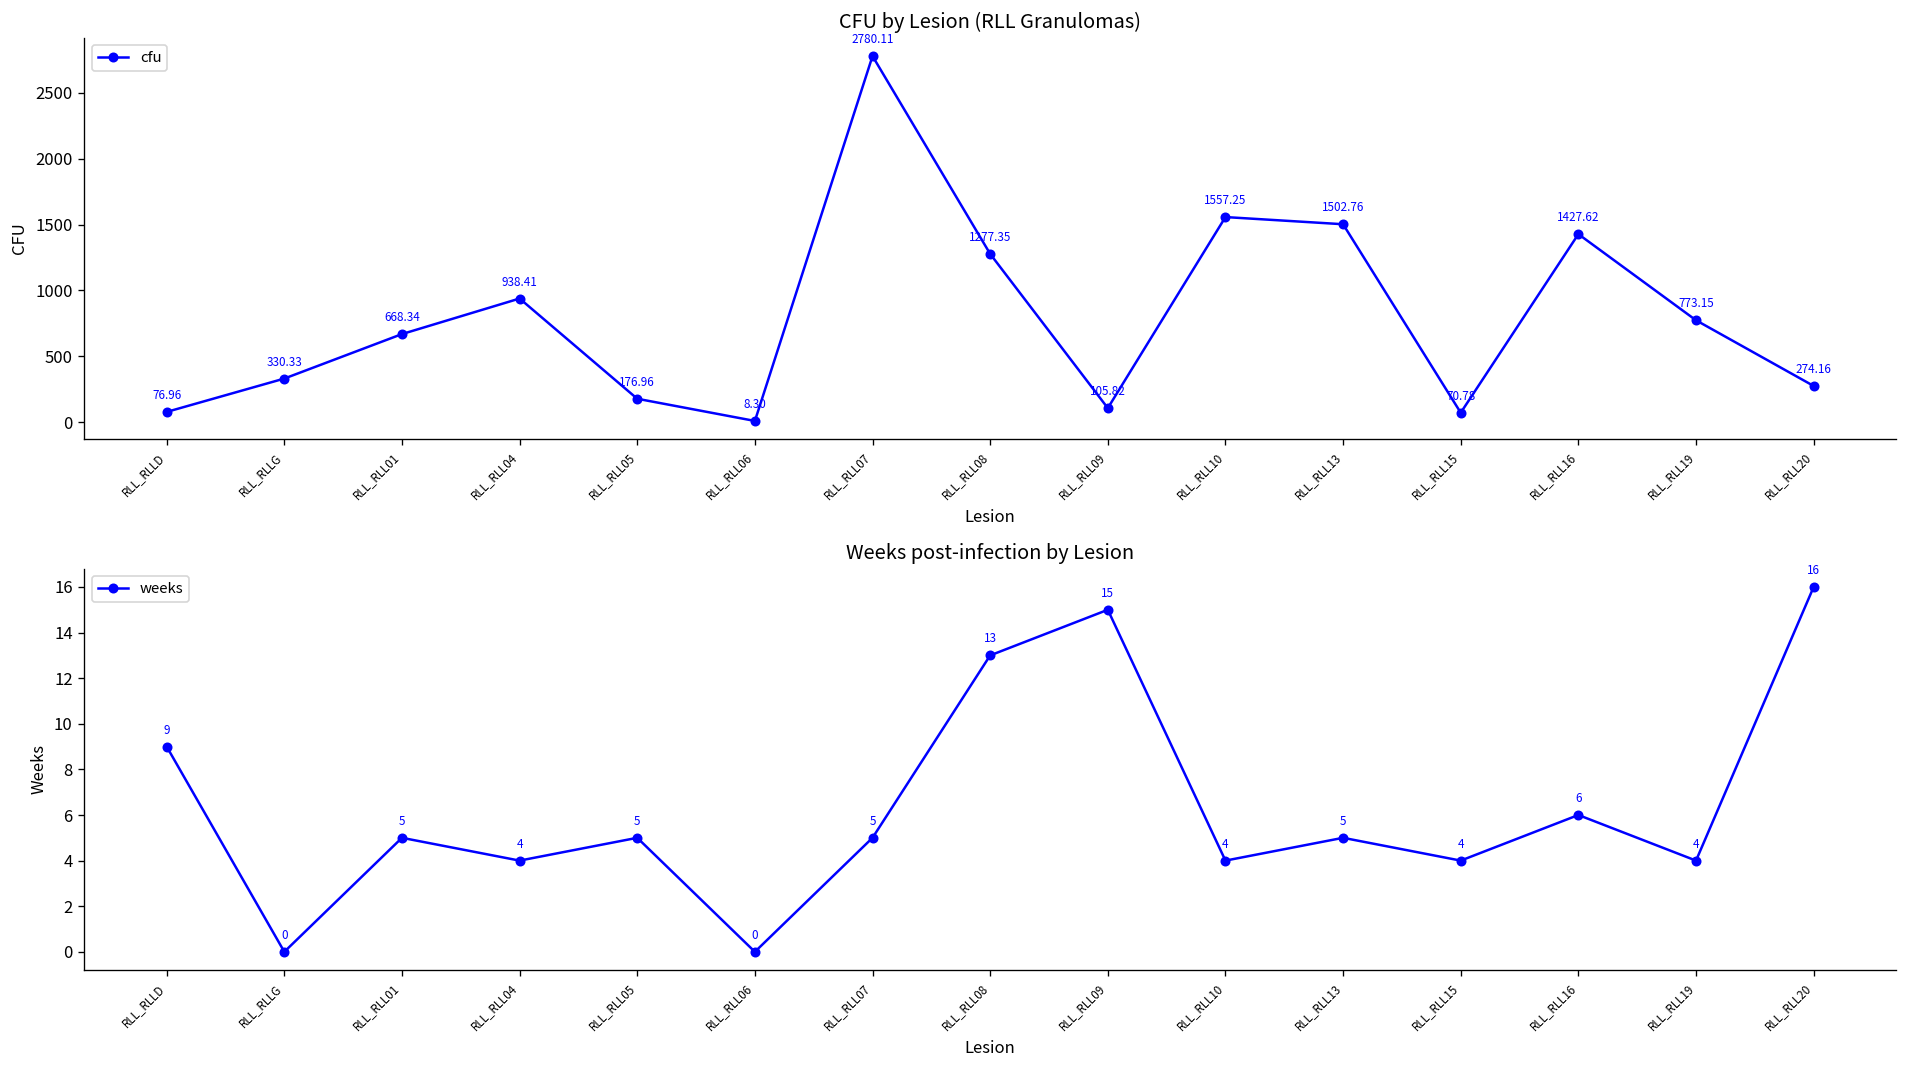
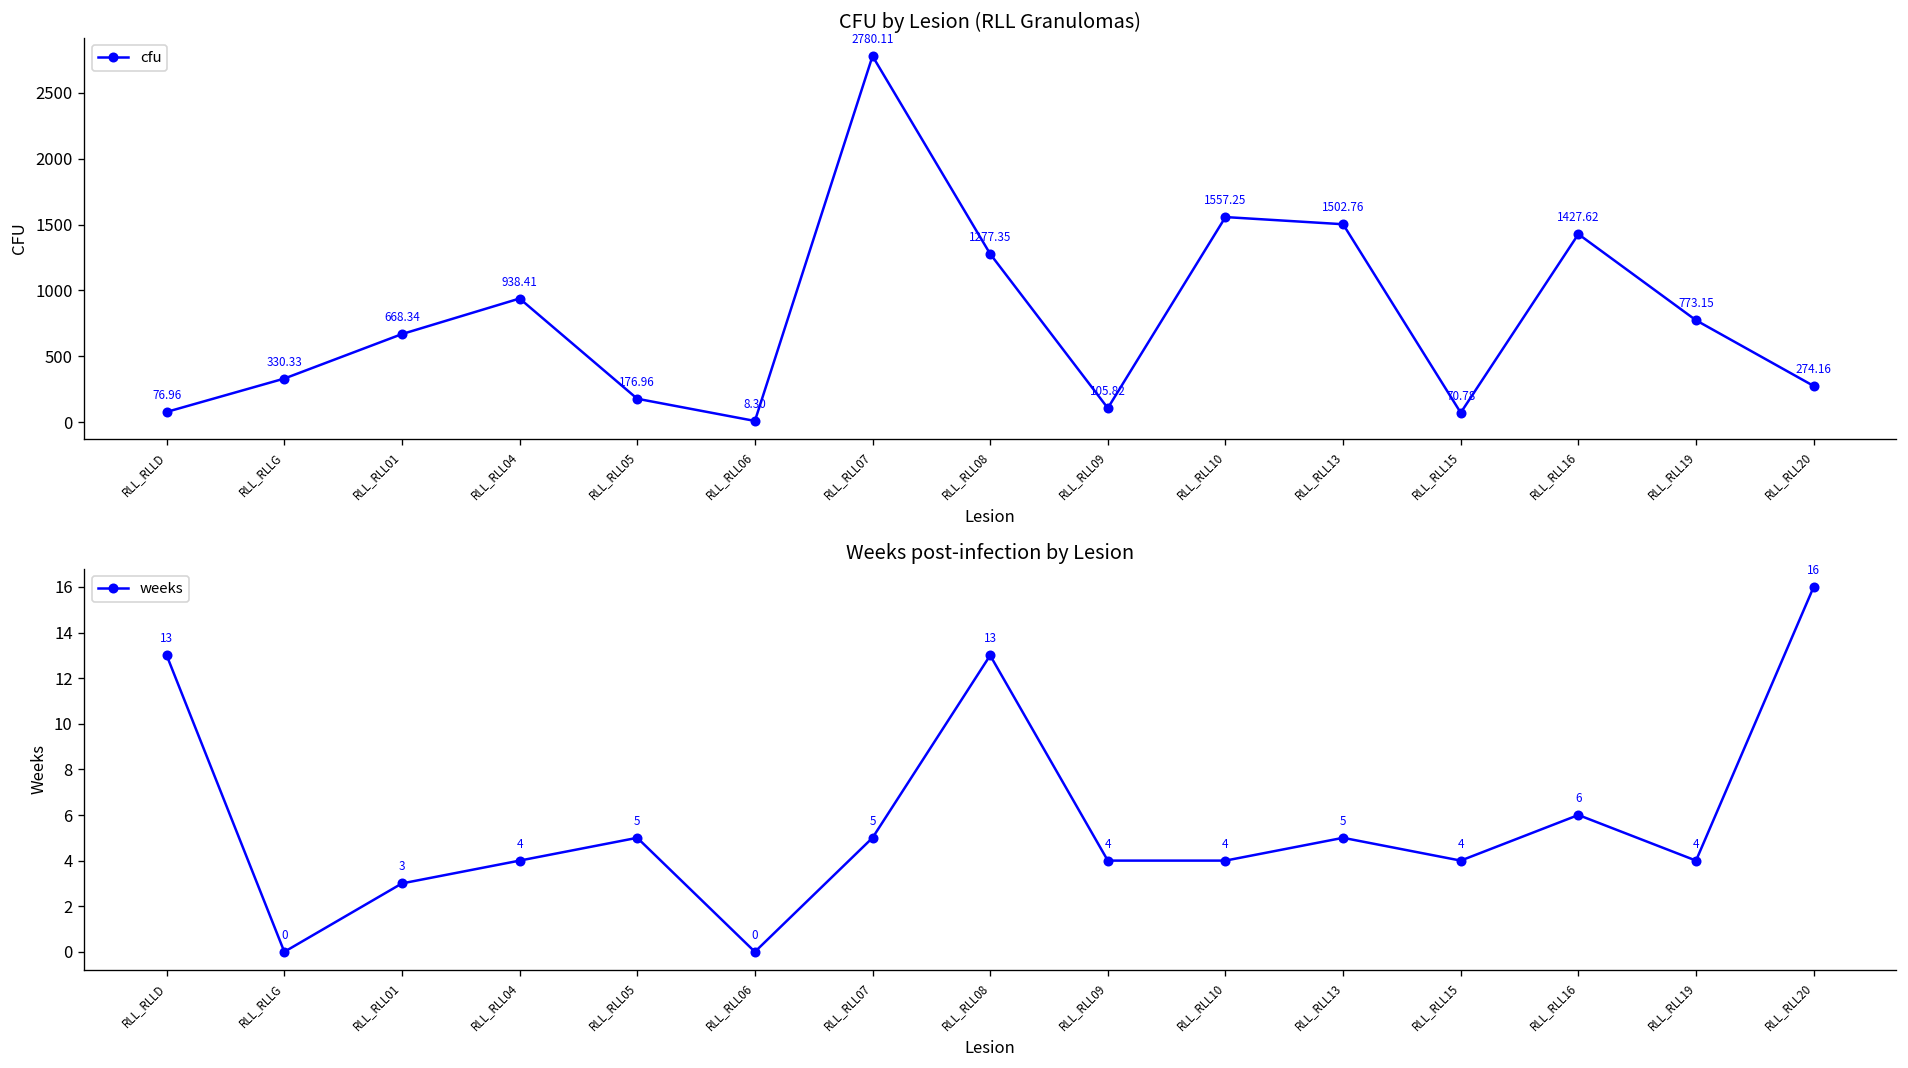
  {
    "CFU by Lesion (RLL Granulomas)": {
      "RLL_RLLD": 76.96,
      "RLL_RLLG": 330.33,
      "RLL_RLL01": 668.34,
      "RLL_RLL04": 938.41,
      "RLL_RLL05": 176.96,
      "RLL_RLL06": 8.30,
      "RLL_RLL07": 2780.11,
      "RLL_RLL08": 1277.35,
      "RLL_RLL09": 105.82,
      "RLL_RLL10": 1557.25,
      "RLL_RLL13": 1502.76,
      "RLL_RLL15": 70.78,
      "RLL_RLL16": 1427.62,
      "RLL_RLL19": 773.15,
      "RLL_RLL20": 274.16
    },
    "Weeks post-infection by Lesion": {
-     "RLL_RLLD": 9,
+     "RLL_RLLD": 13,
      "RLL_RLLG": 0,
-     "RLL_RLL01": 5,
+     "RLL_RLL01": 3,
      "RLL_RLL04": 4,
      "RLL_RLL05": 5,
      "RLL_RLL06": 0,
      "RLL_RLL07": 5,
      "RLL_RLL08": 13,
-     "RLL_RLL09": 15,
+     "RLL_RLL09": 4,
      "RLL_RLL10": 4,
      "RLL_RLL13": 5,
      "RLL_RLL15": 4,
      "RLL_RLL16": 6,
      "RLL_RLL19": 4,
      "RLL_RLL20": 16
    }
  }
